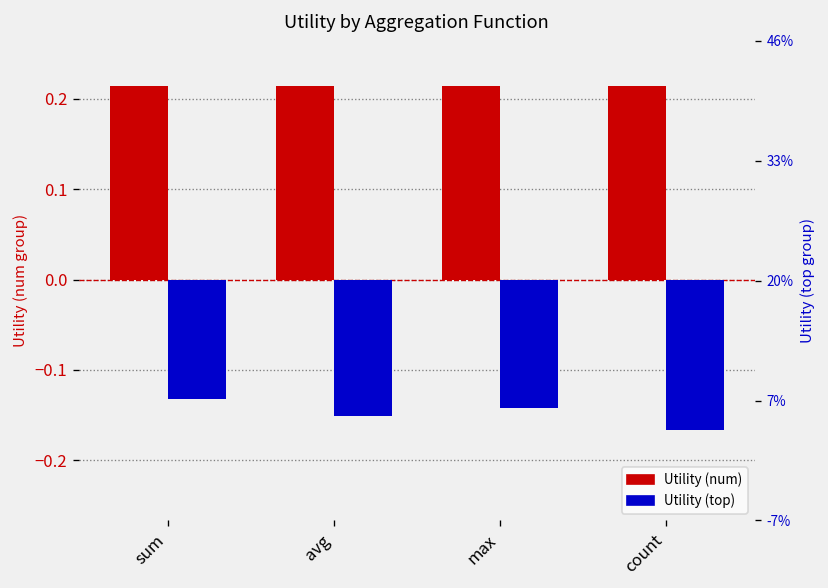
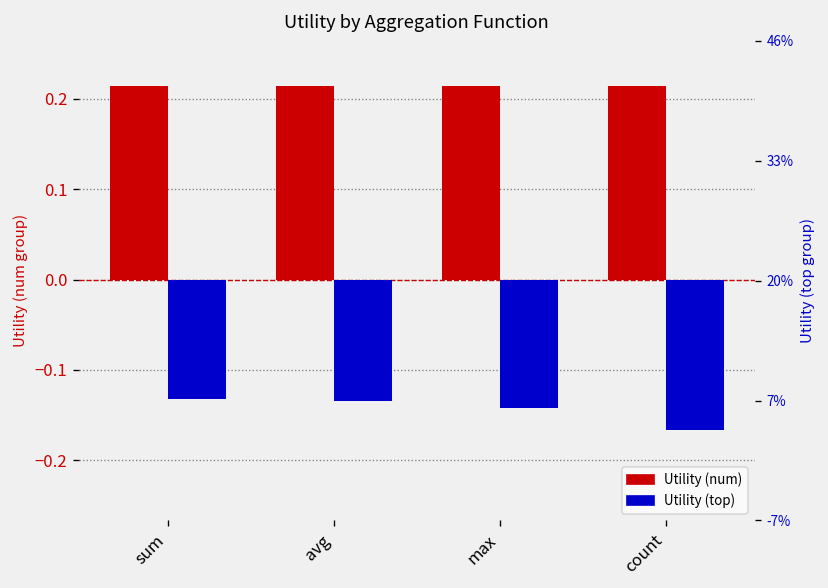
  {
    "Utility (num)": {
      "sum": 0.21,
      "avg": 0.21,
      "max": 0.21,
      "count": 0.21
    },
    "Utility (top)": {
      "sum": -0.13,
-     "avg": -0.15,
+     "avg": -0.13,
      "max": -0.14,
      "count": -0.17
    }
  }
